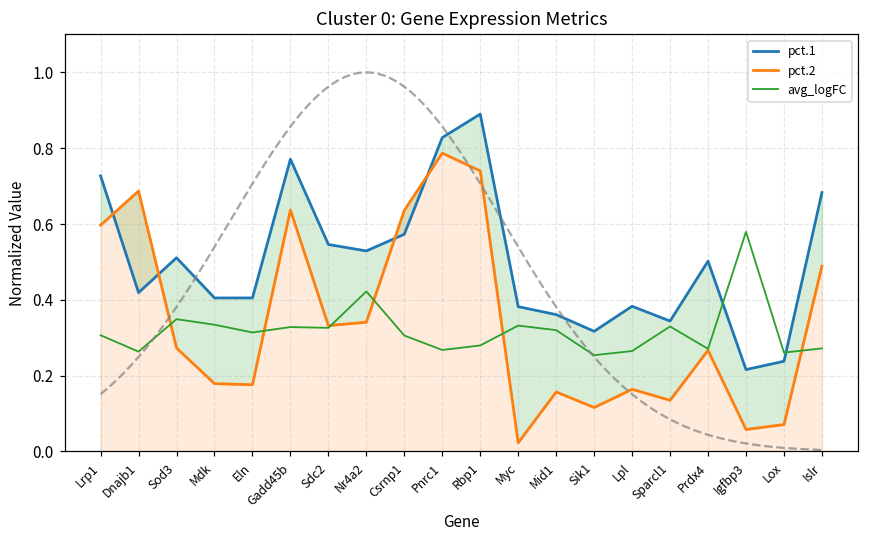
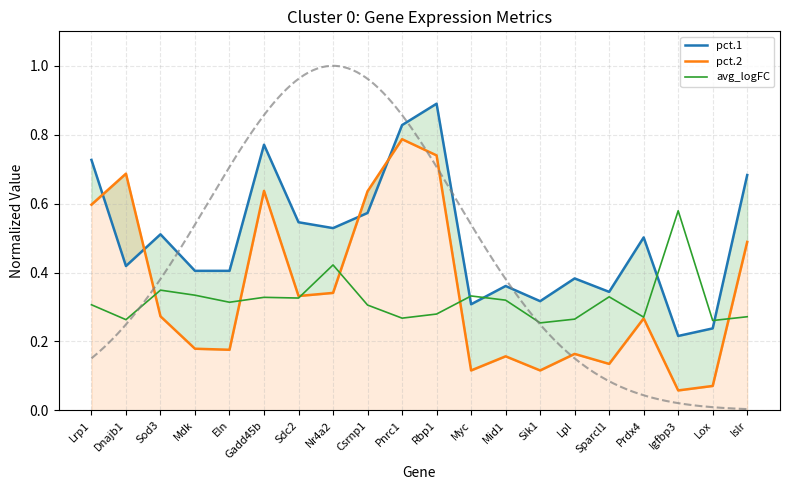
  {
    "pct.1": {
      "Dnajb1": 0.42,
      "Csrnp1": 0.57,
-     "Myc": 0.38
+     "Myc": 0.31
    },
    "pct.2": {
      "Lrp1": 0.60,
      "Sod3": 0.27,
      "Mdk": 0.18,
      "Eln": 0.18,
      "Gadd45b": 0.64,
      "Nr4a2": 0.34,
      "Pnrc1": 0.79,
      "Rbp1": 0.74,
-     "Myc": 0.02,
+     "Myc": 0.12,
      "Mid1": 0.16,
      "Sik1": 0.12,
      "Lpl": 0.16,
      "Sparcl1": 0.14,
      "Igfbp3": 0.06,
      "Lox": 0.07,
      "Islr": 0.49
    }
  }
